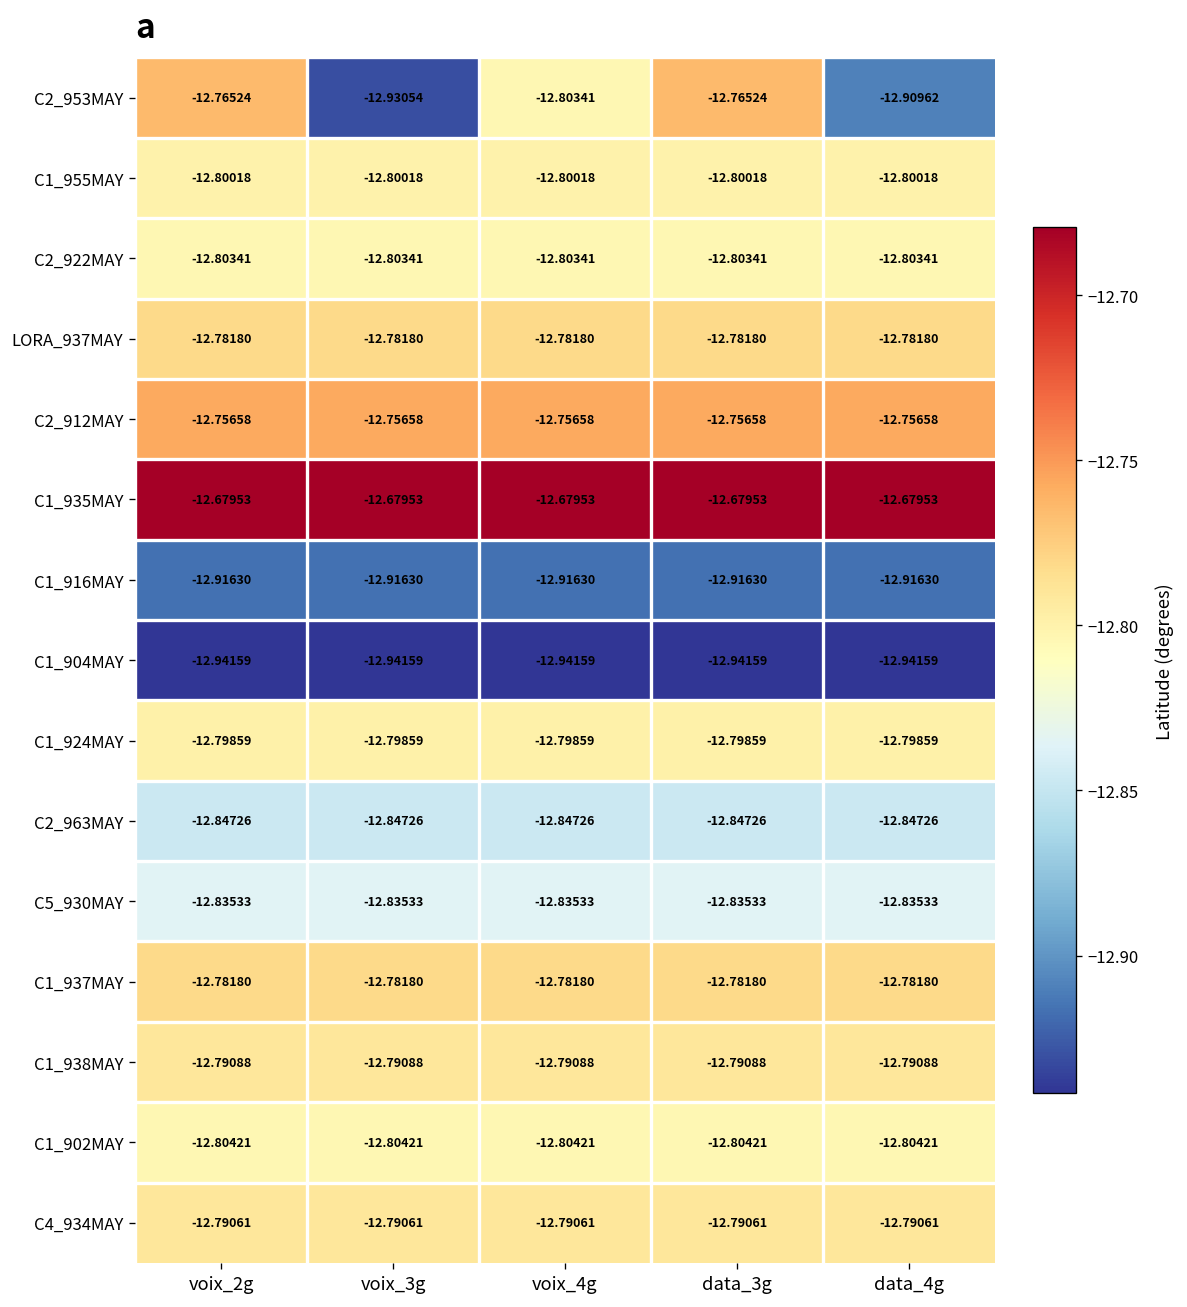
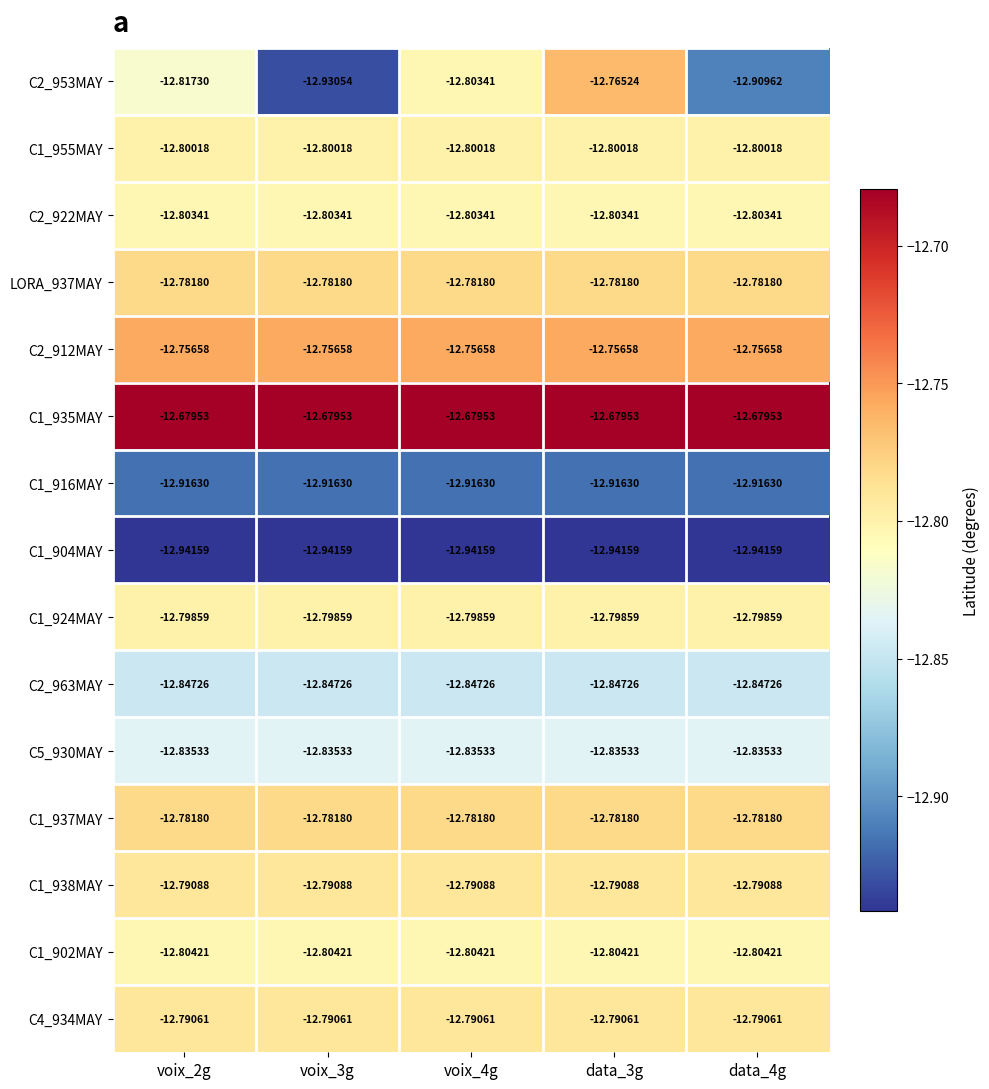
  {
    "C2_953MAY": {
-     "voix_2g": -12.76524,
+     "voix_2g": -12.81730,
      "voix_3g": -12.93054,
      "voix_4g": -12.80341,
      "data_3g": -12.76524,
      "data_4g": -12.90962
    },
    "C1_955MAY": {
      "voix_2g": -12.80018,
      "voix_3g": -12.80018,
      "voix_4g": -12.80018,
      "data_3g": -12.80018,
      "data_4g": -12.80018
    },
    "C2_922MAY": {
      "voix_2g": -12.80341,
      "voix_3g": -12.80341,
      "voix_4g": -12.80341,
      "data_3g": -12.80341,
      "data_4g": -12.80341
    },
    "LORA_937MAY": {
      "voix_2g": -12.78180,
      "voix_3g": -12.78180,
      "voix_4g": -12.78180,
      "data_3g": -12.78180,
      "data_4g": -12.78180
    },
    "C2_912MAY": {
      "voix_2g": -12.75658,
      "voix_3g": -12.75658,
      "voix_4g": -12.75658,
      "data_3g": -12.75658,
      "data_4g": -12.75658
    },
    "C1_935MAY": {
      "voix_2g": -12.67953,
      "voix_3g": -12.67953,
      "voix_4g": -12.67953,
      "data_3g": -12.67953,
      "data_4g": -12.67953
    },
    "C1_916MAY": {
      "voix_2g": -12.91630,
      "voix_3g": -12.91630,
      "voix_4g": -12.91630,
      "data_3g": -12.91630,
      "data_4g": -12.91630
    },
    "C1_904MAY": {
      "voix_2g": -12.94159,
      "voix_3g": -12.94159,
      "voix_4g": -12.94159,
      "data_3g": -12.94159,
      "data_4g": -12.94159
    },
    "C1_924MAY": {
      "voix_2g": -12.79859,
      "voix_3g": -12.79859,
      "voix_4g": -12.79859,
      "data_3g": -12.79859,
      "data_4g": -12.79859
    },
    "C2_963MAY": {
      "voix_2g": -12.84726,
      "voix_3g": -12.84726,
      "voix_4g": -12.84726,
      "data_3g": -12.84726,
      "data_4g": -12.84726
    },
    "C5_930MAY": {
      "voix_2g": -12.83533,
      "voix_3g": -12.83533,
      "voix_4g": -12.83533,
      "data_3g": -12.83533,
      "data_4g": -12.83533
    },
    "C1_937MAY": {
      "voix_2g": -12.78180,
      "voix_3g": -12.78180,
      "voix_4g": -12.78180,
      "data_3g": -12.78180,
      "data_4g": -12.78180
    },
    "C1_938MAY": {
      "voix_2g": -12.79088,
      "voix_3g": -12.79088,
      "voix_4g": -12.79088,
      "data_3g": -12.79088,
      "data_4g": -12.79088
    },
    "C1_902MAY": {
      "voix_2g": -12.80421,
      "voix_3g": -12.80421,
      "voix_4g": -12.80421,
      "data_3g": -12.80421,
      "data_4g": -12.80421
    },
    "C4_934MAY": {
      "voix_2g": -12.79061,
      "voix_3g": -12.79061,
      "voix_4g": -12.79061,
      "data_3g": -12.79061,
      "data_4g": -12.79061
    }
  }
